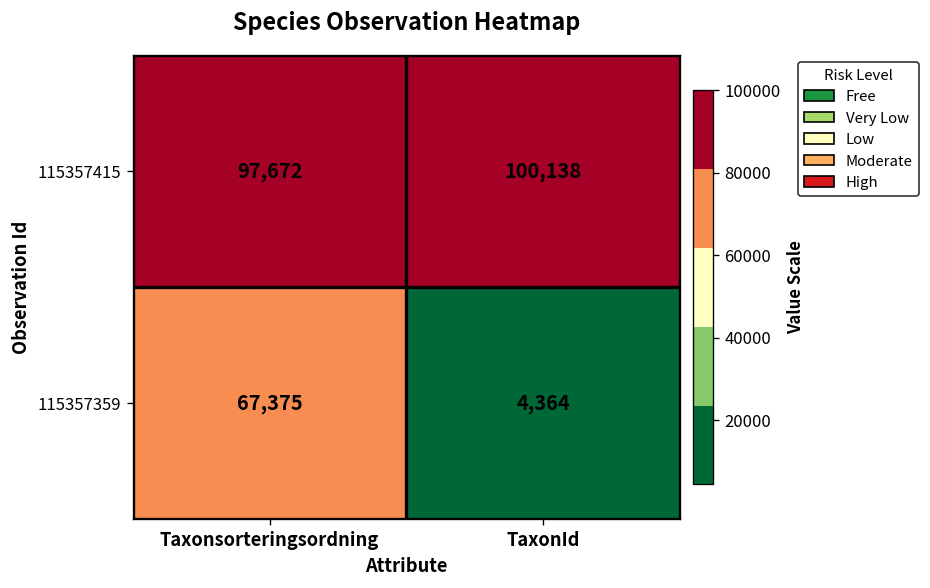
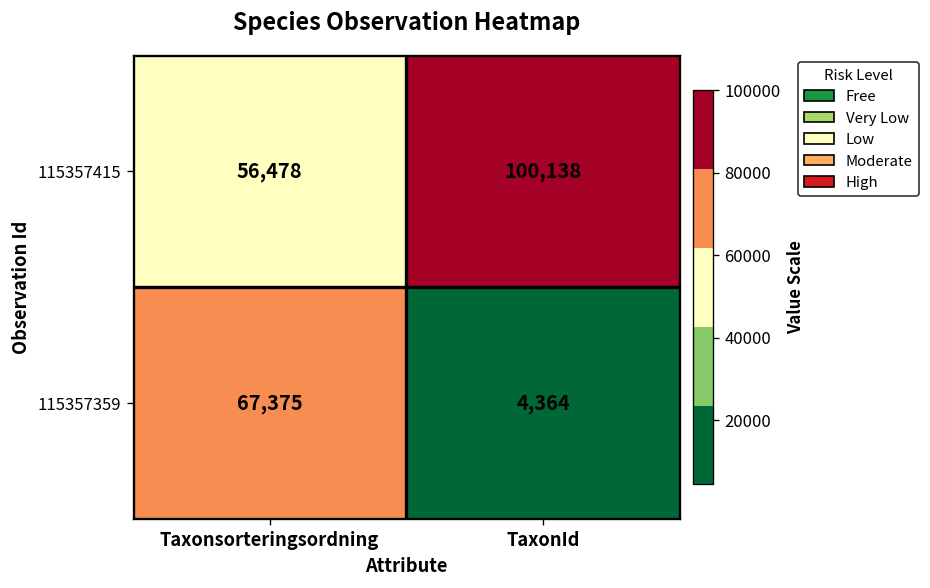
  {
    "115357415": {
-     "Taxonsorteringsordning": "97,672",
+     "Taxonsorteringsordning": "56,478",
      "TaxonId": "100,138"
    },
    "115357359": {
      "Taxonsorteringsordning": "67,375",
      "TaxonId": "4,364"
    }
  }
